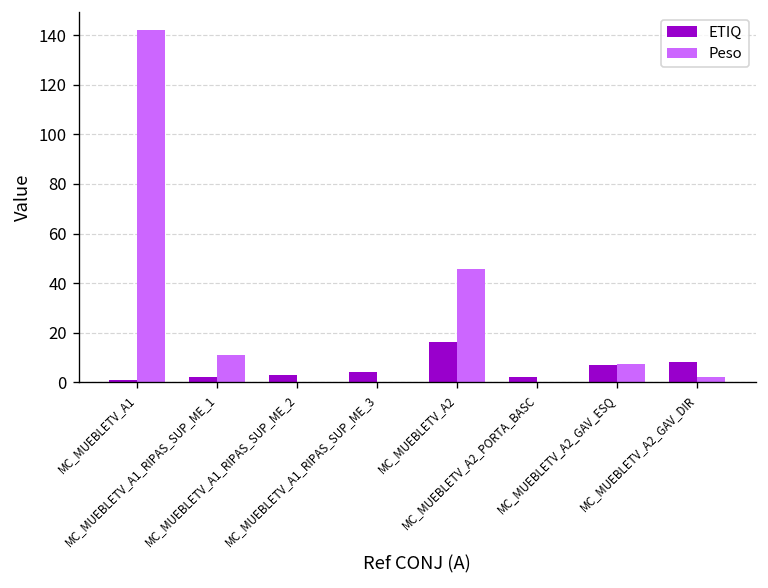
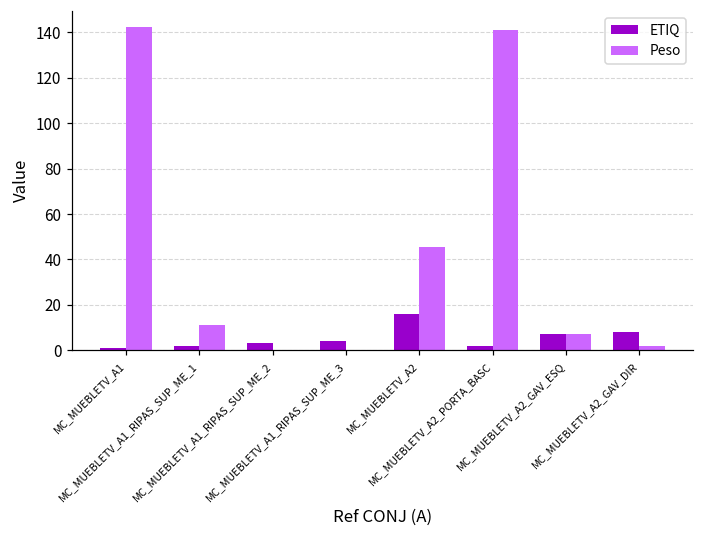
  {
    "ETIQ": {
      "MC_MUEBLETV_A1_RIPAS_SUP_ME_1": 2,
      "MC_MUEBLETV_A1_RIPAS_SUP_ME_2": 3,
      "MC_MUEBLETV_A1_RIPAS_SUP_ME_3": 4,
      "MC_MUEBLETV_A2": 16,
      "MC_MUEBLETV_A2_PORTA_BASC": 2,
      "MC_MUEBLETV_A2_GAV_ESQ": 7,
      "MC_MUEBLETV_A2_GAV_DIR": 8
    },
    "Peso": {
      "MC_MUEBLETV_A1": 142,
      "MC_MUEBLETV_A1_RIPAS_SUP_ME_1": 11,
      "MC_MUEBLETV_A1_RIPAS_SUP_ME_2": 0,
      "MC_MUEBLETV_A1_RIPAS_SUP_ME_3": 0,
      "MC_MUEBLETV_A2": 46,
-     "MC_MUEBLETV_A2_PORTA_BASC": 0,
+     "MC_MUEBLETV_A2_PORTA_BASC": 141,
      "MC_MUEBLETV_A2_GAV_ESQ": 7,
      "MC_MUEBLETV_A2_GAV_DIR": 2
    }
  }
